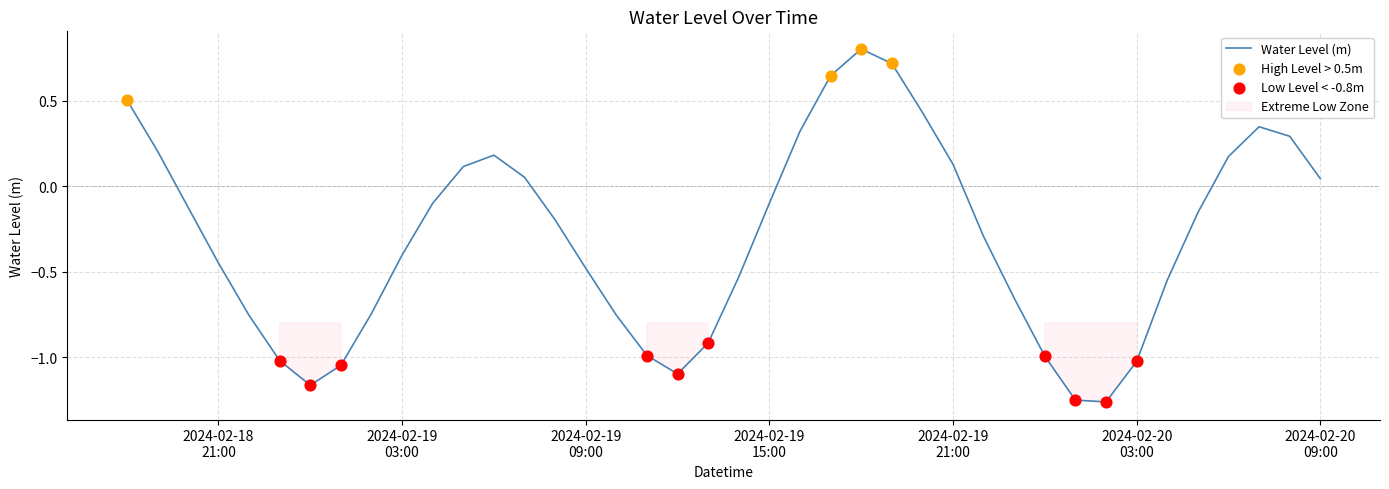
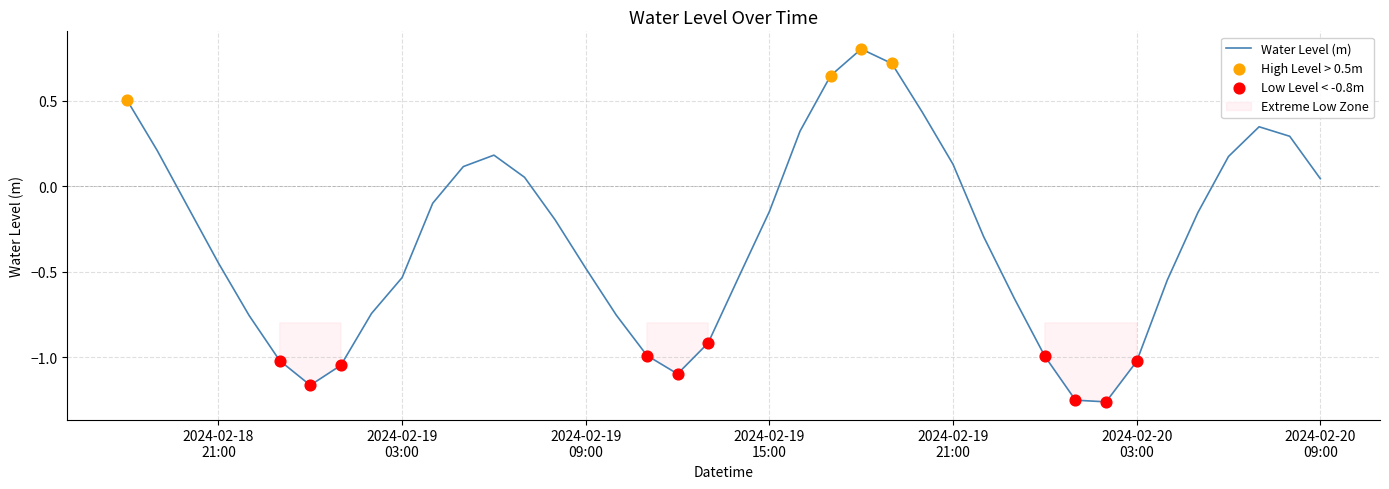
  {
    "Water Level (m)": {
      "2024-02-18 21:00": -0.45,
-     "2024-02-19 03:00": -0.40,
+     "2024-02-19 03:00": -0.53,
      "2024-02-19 09:00": -0.48,
-     "2024-02-19 15:00": -0.10,
+     "2024-02-19 15:00": -0.15,
      "2024-02-19 21:00": 0.13,
      "2024-02-20 09:00": 0.04
    }
  }
